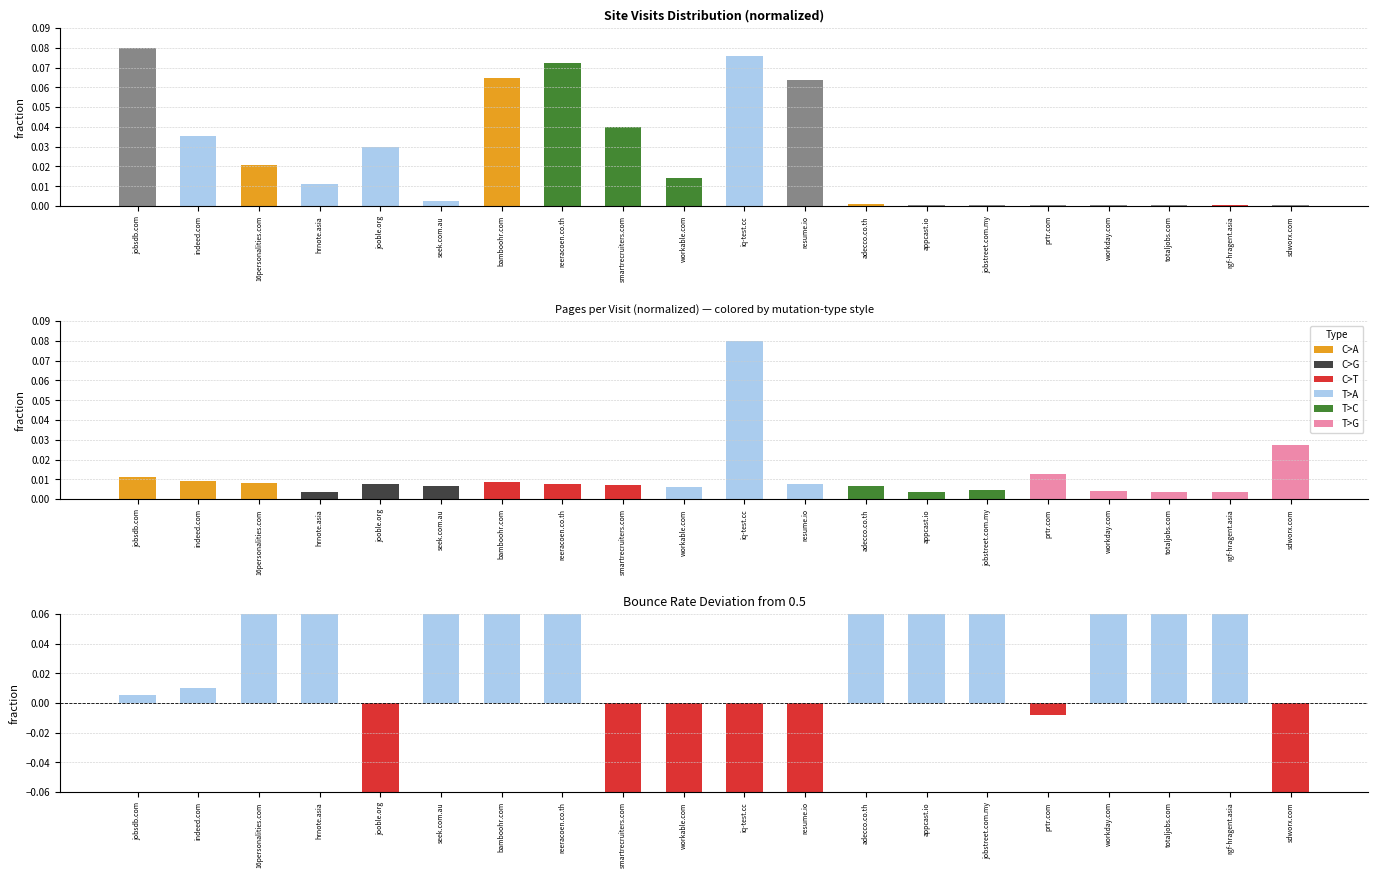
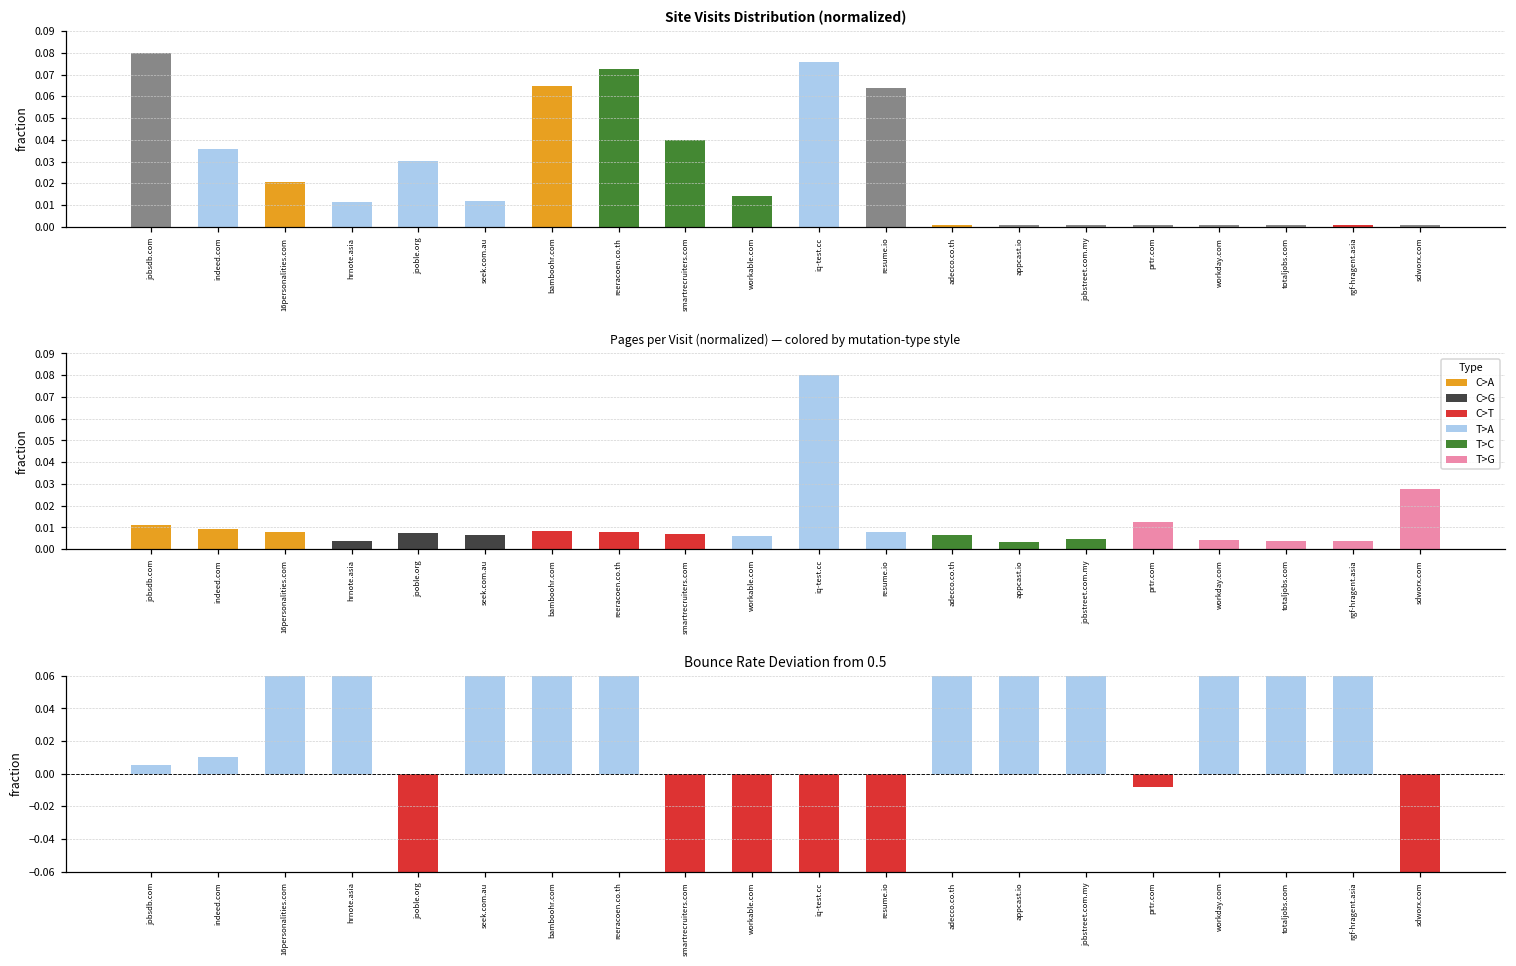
  {
    "Site Visits Distribution (normalized)": {
      "jobsdb.com": 0.080,
      "indeed.com": 0.036,
      "16personalities.com": 0.021,
      "hrnote.asia": 0.011,
      "jooble.org": 0.030,
-     "seek.com.au": 0.002,
+     "seek.com.au": 0.012,
      "bamboohr.com": 0.065,
      "reeracoen.co.th": 0.072,
      "smartrecruiters.com": 0.040,
      "workable.com": 0.014,
      "iq-test.cc": 0.076,
      "resume.io": 0.064
    },
    "Pages per Visit (normalized) — colored by mutation-type style": {
      "jobsdb.com": 0.011,
      "indeed.com": 0.009,
      "16personalities.com": 0.008,
      "hrnote.asia": 0.004,
      "jooble.org": 0.008,
      "seek.com.au": 0.007,
      "bamboohr.com": 0.009,
      "reeracoen.co.th": 0.008,
      "smartrecruiters.com": 0.007,
      "workable.com": 0.006,
      "iq-test.cc": 0.080,
      "resume.io": 0.008,
      "adecco.co.th": 0.006,
      "appcast.io": 0.003,
      "jobstreet.com.my": 0.005,
      "prtr.com": 0.013,
      "workday.com": 0.004,
      "totaljobs.com": 0.004,
      "rgf-hragent.asia": 0.004,
      "sdworx.com": 0.028
    },
    "Bounce Rate Deviation from 0.5": {
      "jobsdb.com": 0.005,
      "indeed.com": 0.010,
      "prtr.com": -0.008
    }
  }
